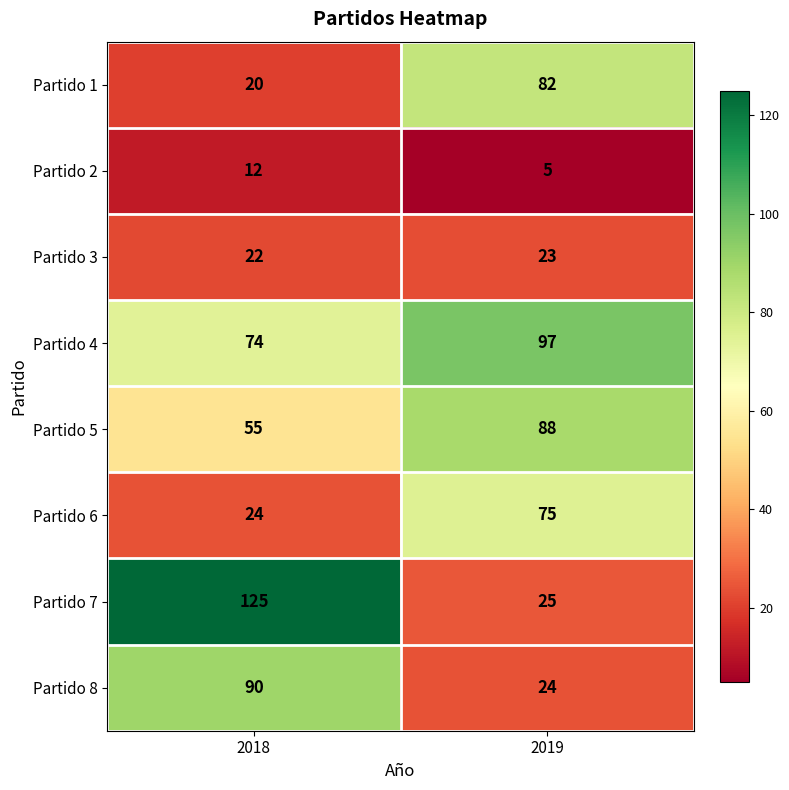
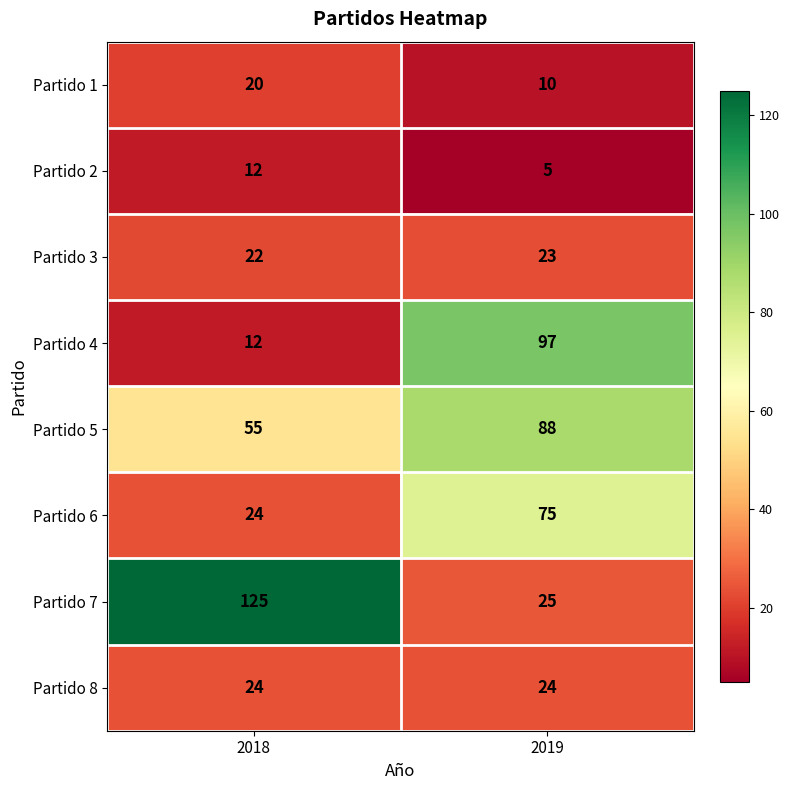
  {
    "Partido 1": {
      "2018": 20,
-     "2019": 82
+     "2019": 10
    },
    "Partido 2": {
      "2018": 12,
      "2019": 5
    },
    "Partido 3": {
      "2018": 22,
      "2019": 23
    },
    "Partido 4": {
-     "2018": 74,
+     "2018": 12,
      "2019": 97
    },
    "Partido 5": {
      "2018": 55,
      "2019": 88
    },
    "Partido 6": {
      "2018": 24,
      "2019": 75
    },
    "Partido 7": {
      "2018": 125,
      "2019": 25
    },
    "Partido 8": {
-     "2018": 90,
+     "2018": 24,
      "2019": 24
    }
  }
